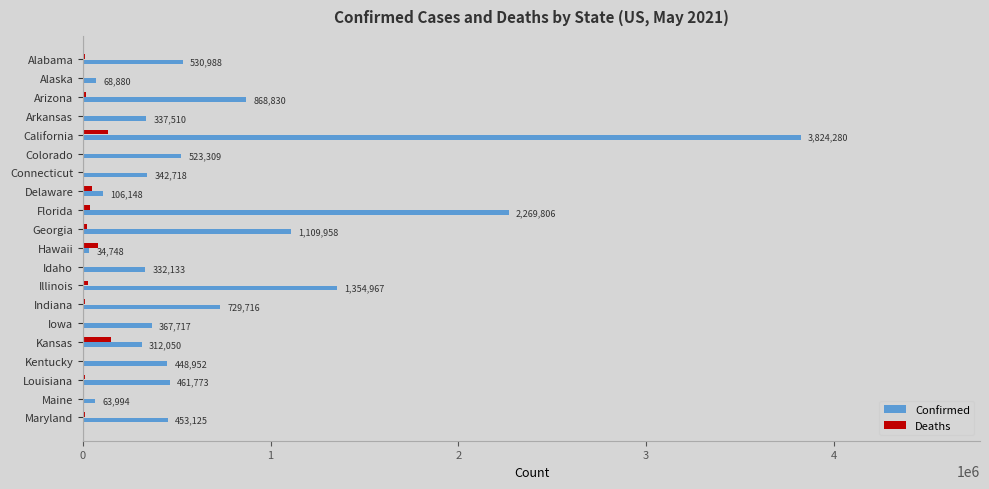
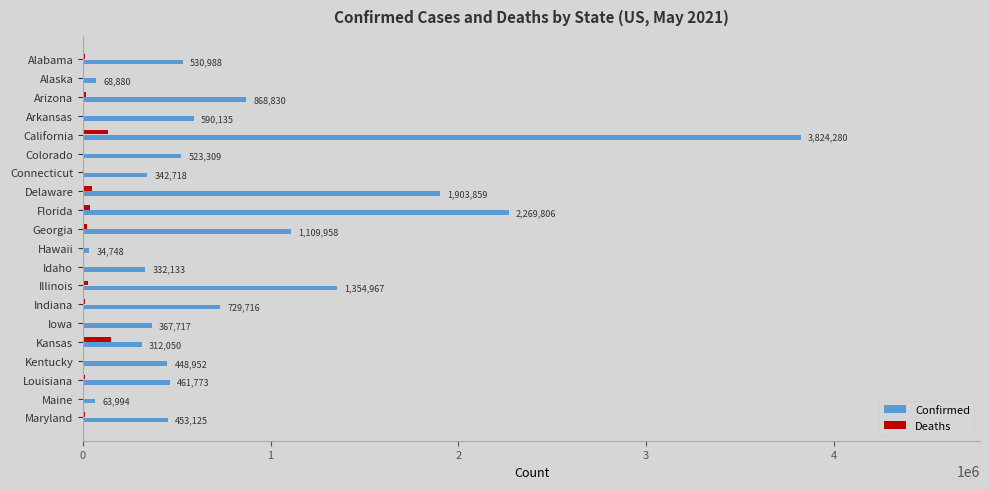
  {
    "Confirmed": {
      "Alabama": "530,988",
      "Alaska": "68,880",
      "Arizona": "868,830",
-     "Arkansas": "337,510",
+     "Arkansas": "590,135",
      "California": "3,824,280",
      "Colorado": "523,309",
      "Connecticut": "342,718",
-     "Delaware": "106,148",
+     "Delaware": "1,903,859",
      "Florida": "2,269,806",
      "Georgia": "1,109,958",
      "Hawaii": "34,748",
      "Idaho": "332,133",
      "Illinois": "1,354,967",
      "Indiana": "729,716",
      "Iowa": "367,717",
      "Kansas": "312,050",
      "Kentucky": "448,952",
      "Louisiana": "461,773",
      "Maine": "63,994",
      "Maryland": "453,125"
    },
    "Deaths": {
      "Arizona": "20000",
      "California": "130000",
      "Delaware": "50000",
      "Florida": "40000",
      "Georgia": "20000",
-     "Hawaii": "80000",
+     "Hawaii": "0",
      "Illinois": "20000",
      "Indiana": "10000",
      "Kansas": "150000"
    }
  }
